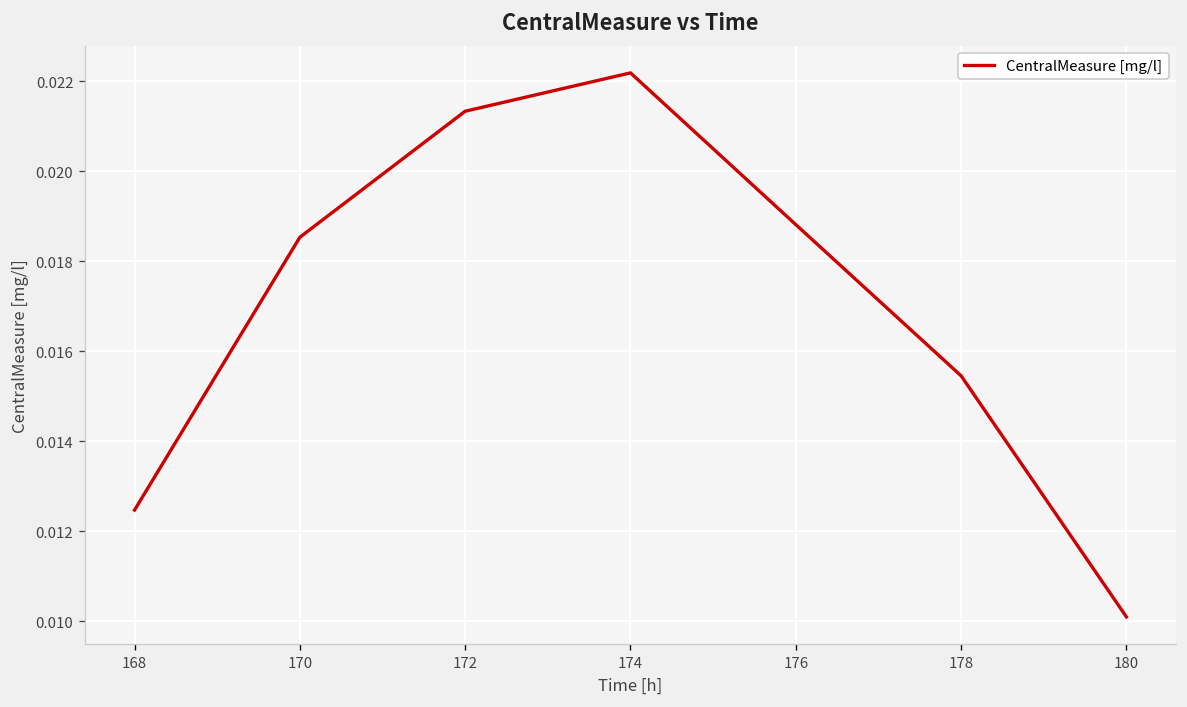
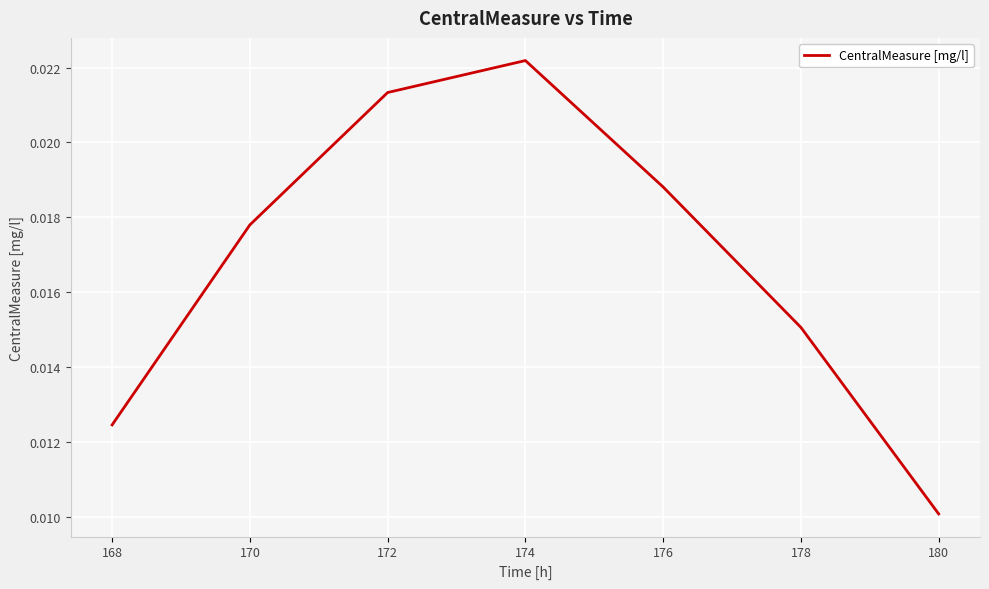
  {
    "168": 0.0125,
-   "170": 0.0185,
+   "170": 0.0178,
    "172": 0.0213,
    "174": 0.0222,
    "176": 0.0188,
-   "178": 0.0155,
+   "178": 0.0151,
    "180": 0.0101
  }
